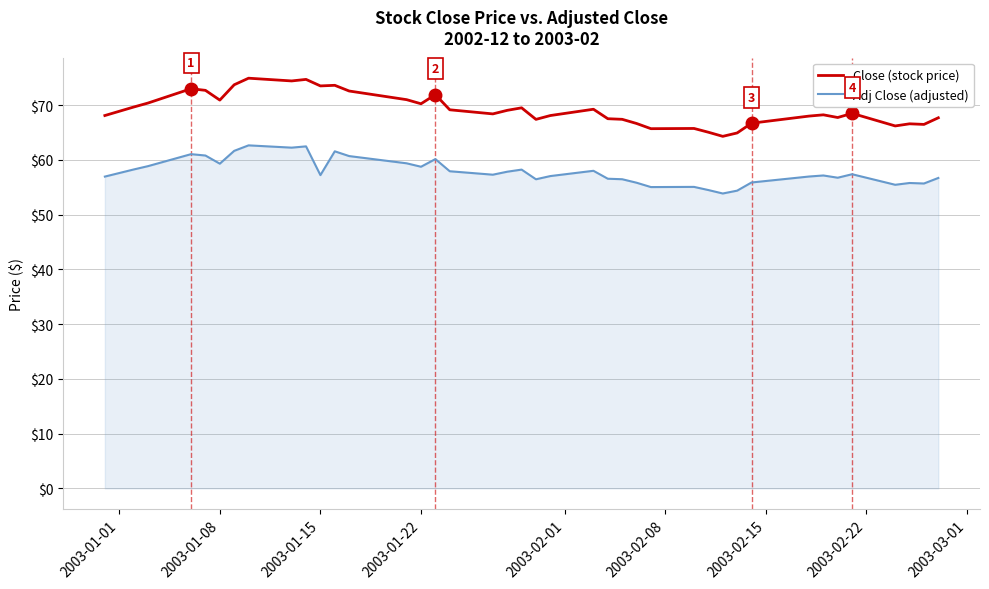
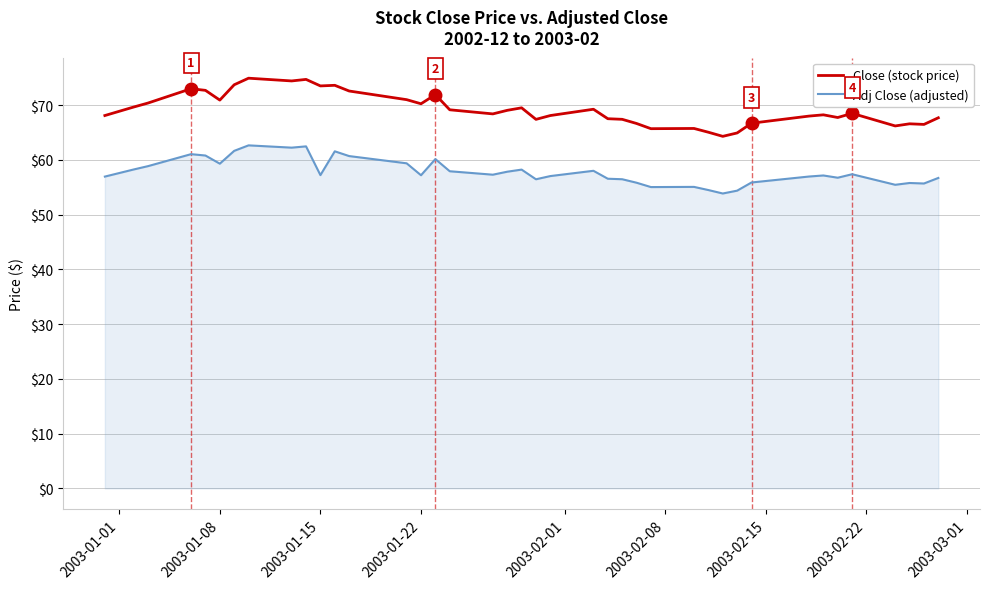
  {
    "Adj Close (adjusted)": {
      "2003-01-08": "$59",
      "2003-01-15": "$57",
-     "2003-01-22": "$59"
+     "2003-01-22": "$57"
    }
  }
